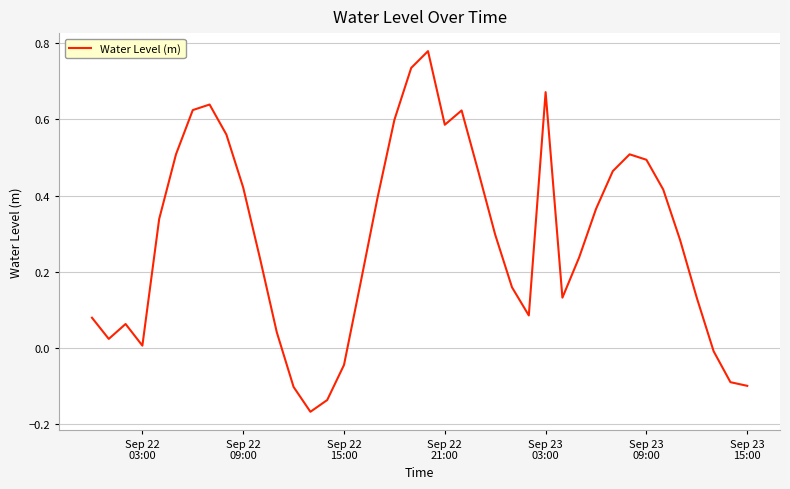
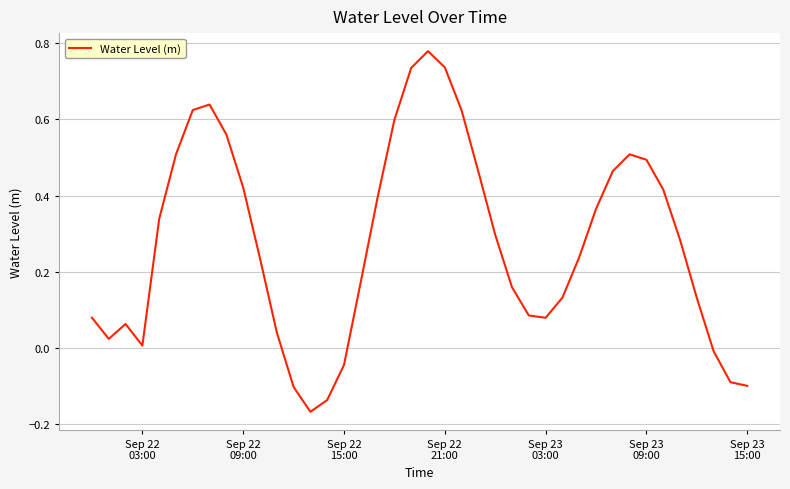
  {
    "Sep 22 03:00": 0.01,
    "Sep 22 09:00": 0.42,
    "Sep 22 15:00": -0.04,
-   "Sep 22 21:00": 0.59,
-   "Sep 23 03:00": 0.67,
+   "Sep 22 21:00": 0.74,
+   "Sep 23 03:00": 0.08,
    "Sep 23 09:00": 0.49,
    "Sep 23 15:00": -0.10
  }
